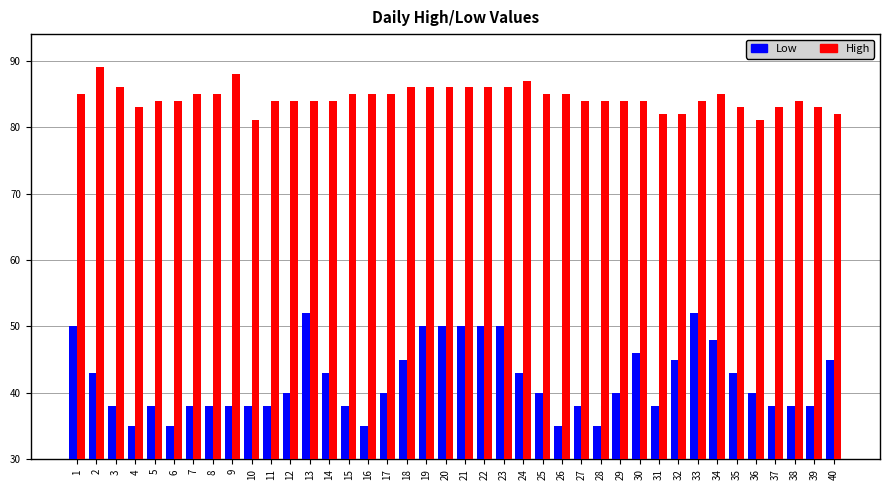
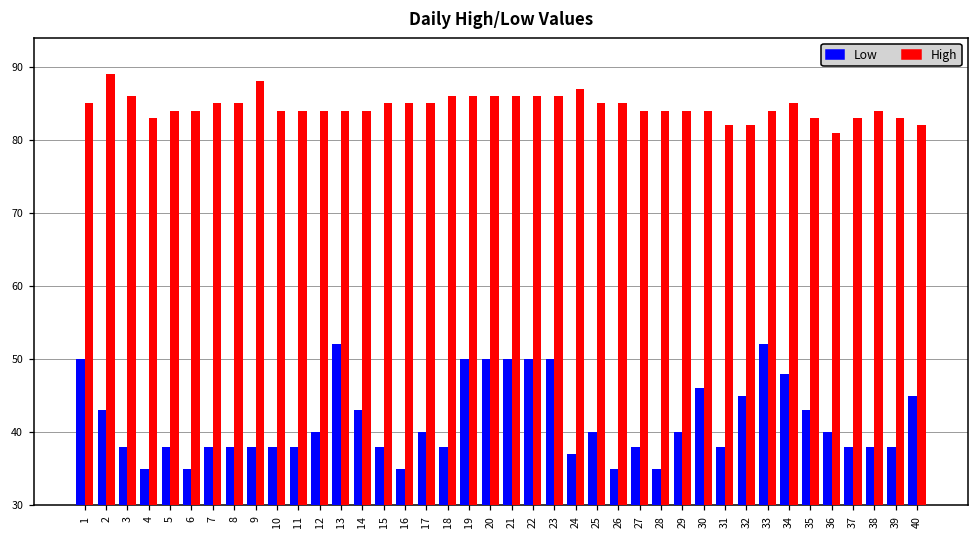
  {
    "Low": {
      "1": 50,
      "2": 43,
      "3": 38,
      "4": 35,
      "5": 38,
      "6": 35,
      "7": 38,
      "8": 38,
      "9": 38,
      "10": 38,
      "11": 38,
      "12": 40,
      "13": 52,
      "14": 43,
      "15": 38,
      "16": 35,
      "17": 40,
-     "18": 45,
+     "18": 38,
      "19": 50,
      "20": 50,
      "21": 50,
      "22": 50,
      "23": 50,
-     "24": 43,
+     "24": 37,
      "25": 40,
      "26": 35,
      "27": 38,
      "28": 35,
      "29": 40,
      "30": 46,
      "31": 38,
      "32": 45,
      "33": 52,
      "34": 48,
      "35": 43,
      "36": 40,
      "37": 38,
      "38": 38,
      "39": 38,
      "40": 45
    },
    "High": {
      "1": 85,
      "2": 89,
      "3": 86,
      "4": 83,
      "5": 84,
      "6": 84,
      "7": 85,
      "8": 85,
      "9": 88,
-     "10": 81,
+     "10": 84,
      "11": 84,
      "12": 84,
      "13": 84,
      "14": 84,
      "15": 85,
      "16": 85,
      "17": 85,
      "18": 86,
      "19": 86,
      "20": 86,
      "21": 86,
      "22": 86,
      "23": 86,
      "24": 87,
      "25": 85,
      "26": 85,
      "27": 84,
      "28": 84,
      "29": 84,
      "30": 84,
      "31": 82,
      "32": 82,
      "33": 84,
      "34": 85,
      "35": 83,
      "36": 81,
      "37": 83,
      "38": 84,
      "39": 83,
      "40": 82
    }
  }
